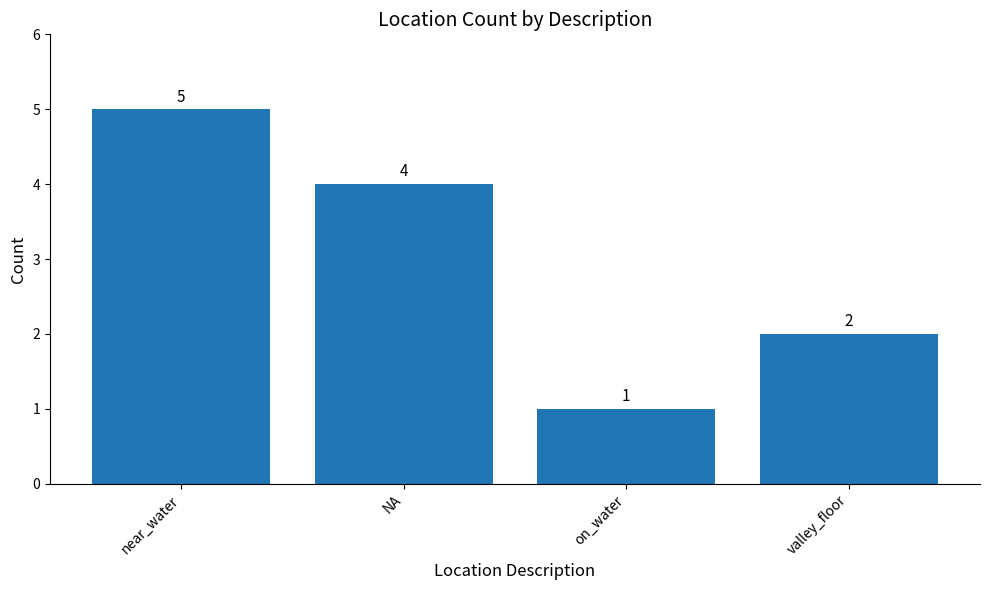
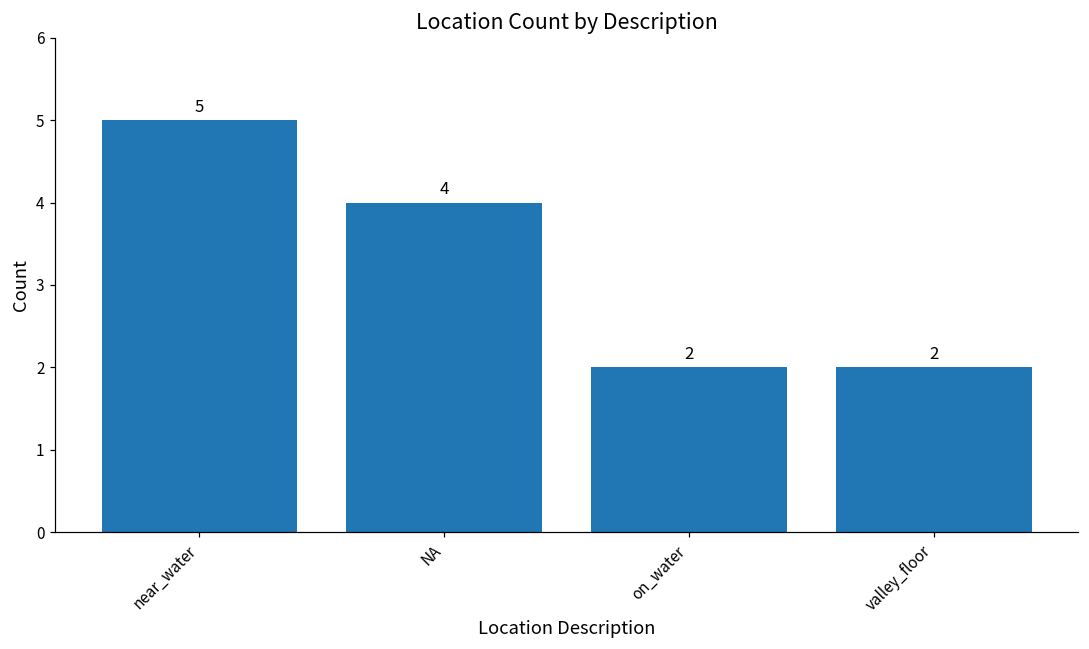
  {
    "near_water": 5,
    "NA": 4,
-   "on_water": 1,
+   "on_water": 2,
    "valley_floor": 2
  }
